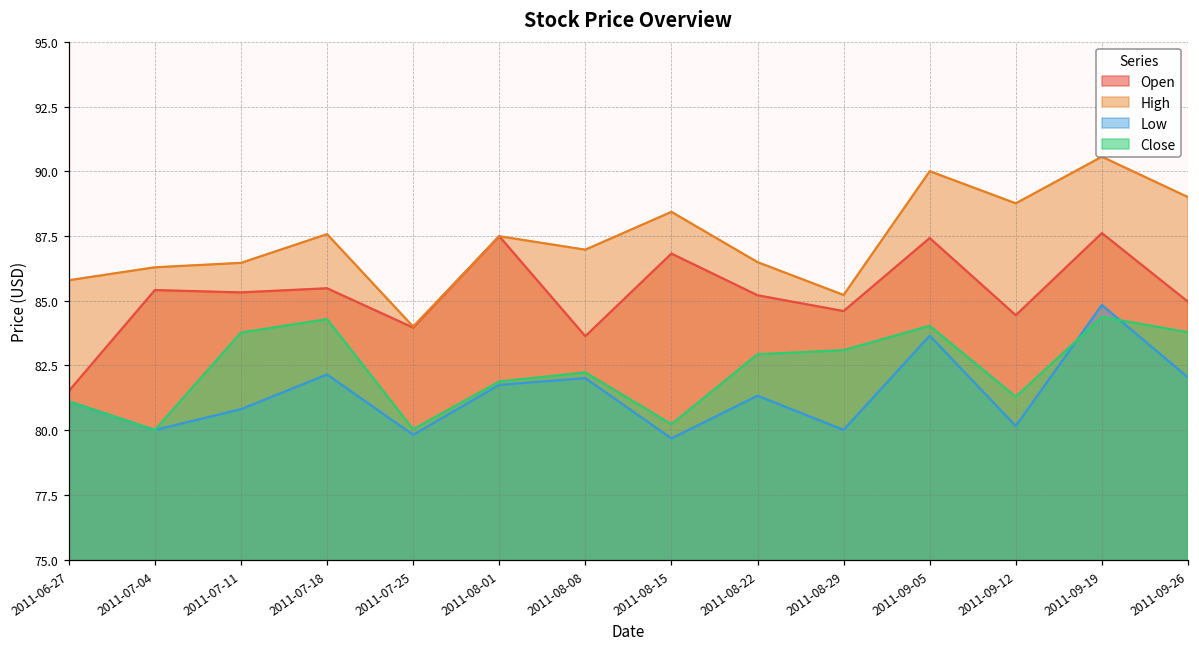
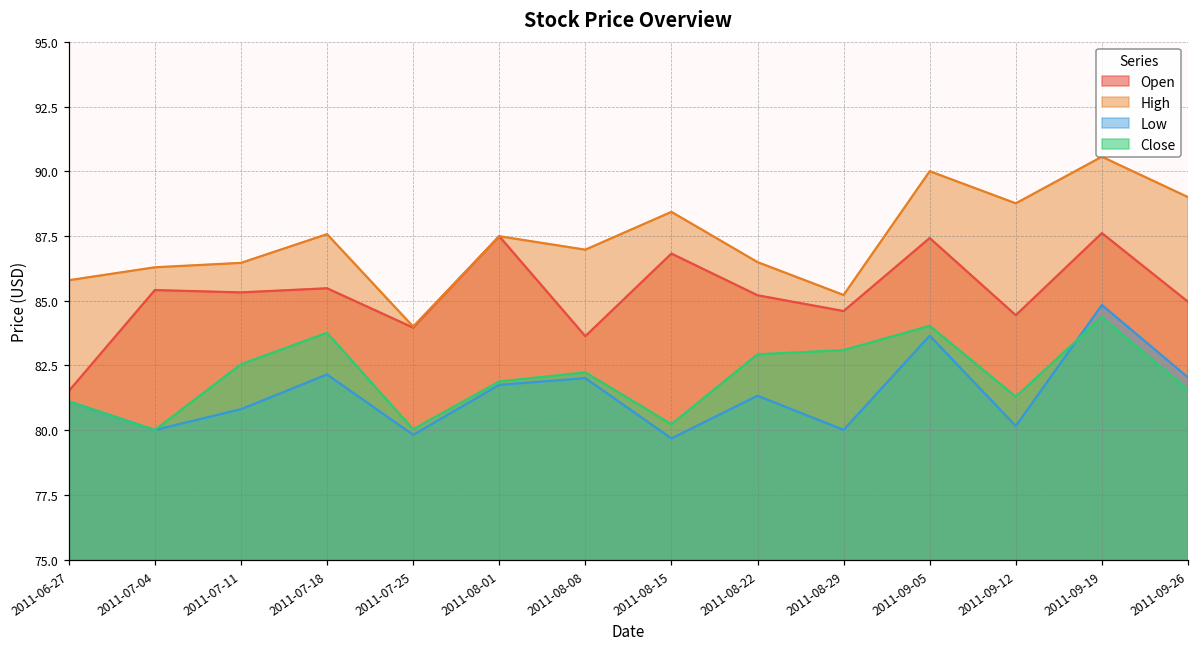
  {
    "Low": {
      "2011-07-11": 80.8,
      "2011-07-18": 82.2,
      "2011-07-25": 79.8,
      "2011-08-01": 81.8,
      "2011-08-08": 82.0,
      "2011-08-15": 79.7,
      "2011-08-22": 81.3,
      "2011-08-29": 80.0,
      "2011-09-05": 83.7,
      "2011-09-12": 80.2,
      "2011-09-19": 84.8,
      "2011-09-26": 82.0
    },
    "Close": {
-     "2011-07-11": 83.8,
-     "2011-07-18": 84.3,
+     "2011-07-11": 82.5,
+     "2011-07-18": 83.8,
      "2011-07-25": 80.0,
      "2011-08-01": 81.9,
      "2011-08-08": 82.2,
      "2011-08-15": 80.2,
      "2011-08-22": 82.9,
      "2011-08-29": 83.1,
      "2011-09-05": 84.0,
      "2011-09-12": 81.3,
      "2011-09-19": 84.4,
-     "2011-09-26": 83.8
+     "2011-09-26": 81.6
    }
  }
